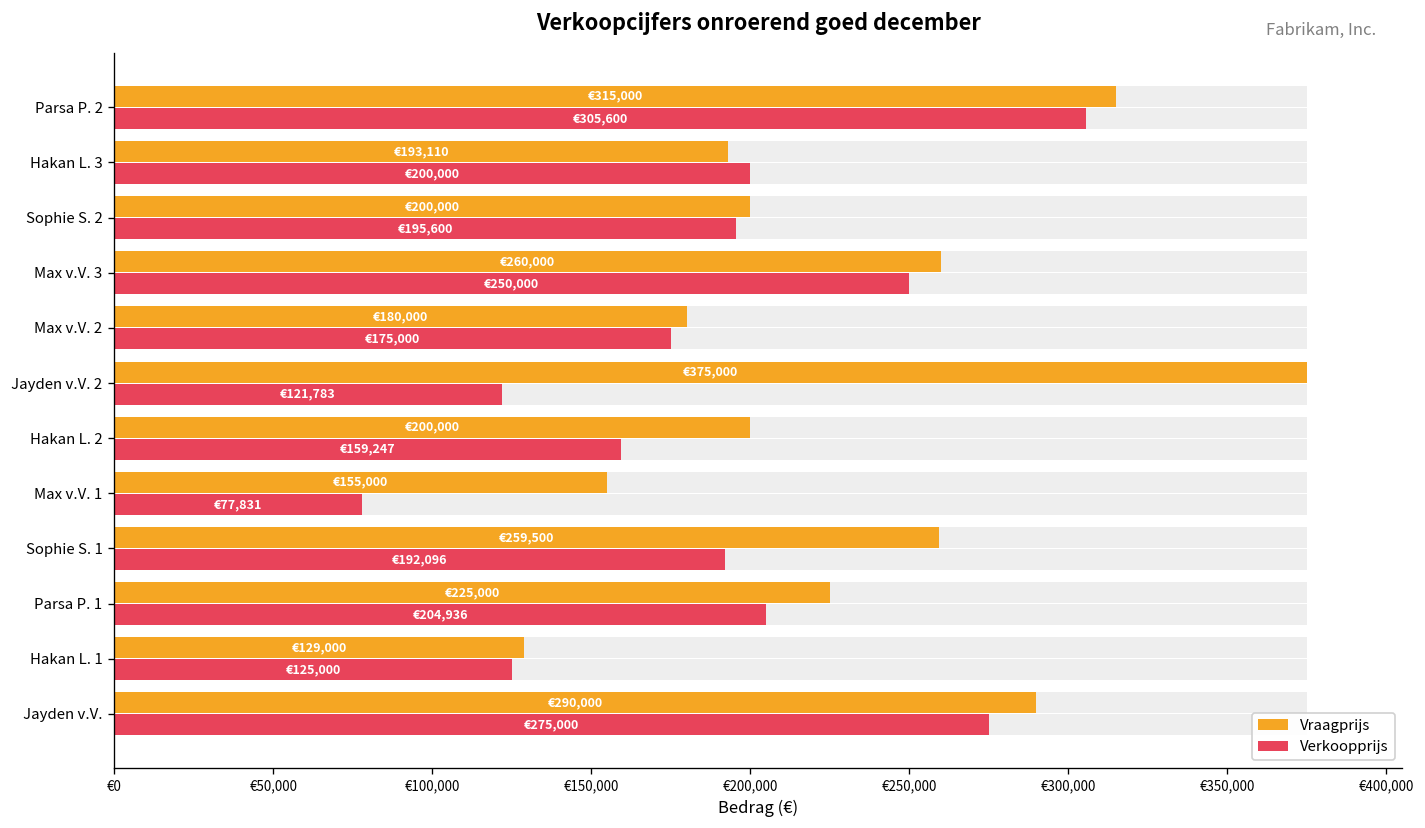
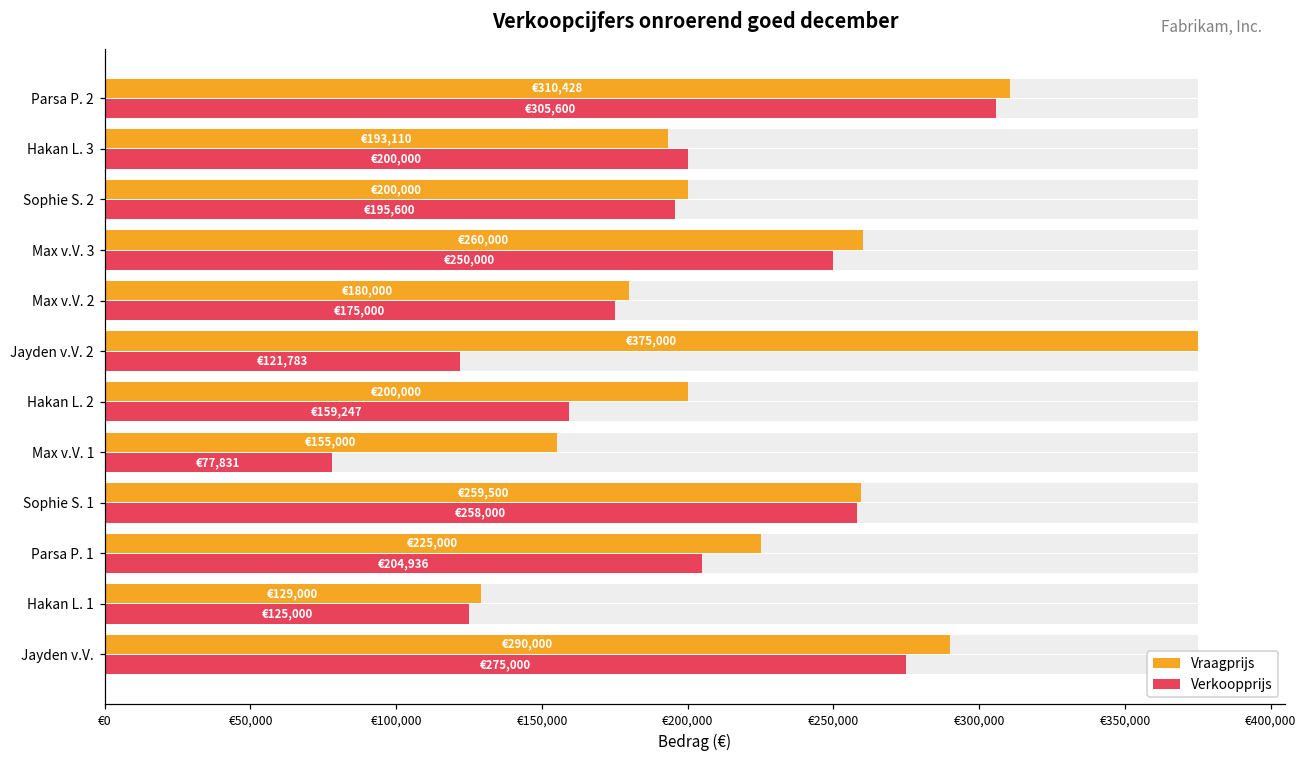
  {
    "Vraagprijs": {
-     "Parsa P. 2": "€315,000",
+     "Parsa P. 2": "€310,428",
      "Jayden v.V. 2": "€375,000"
    },
    "Verkoopprijs": {
-     "Sophie S. 1": "€192,096"
+     "Sophie S. 1": "€258,000"
    }
  }
